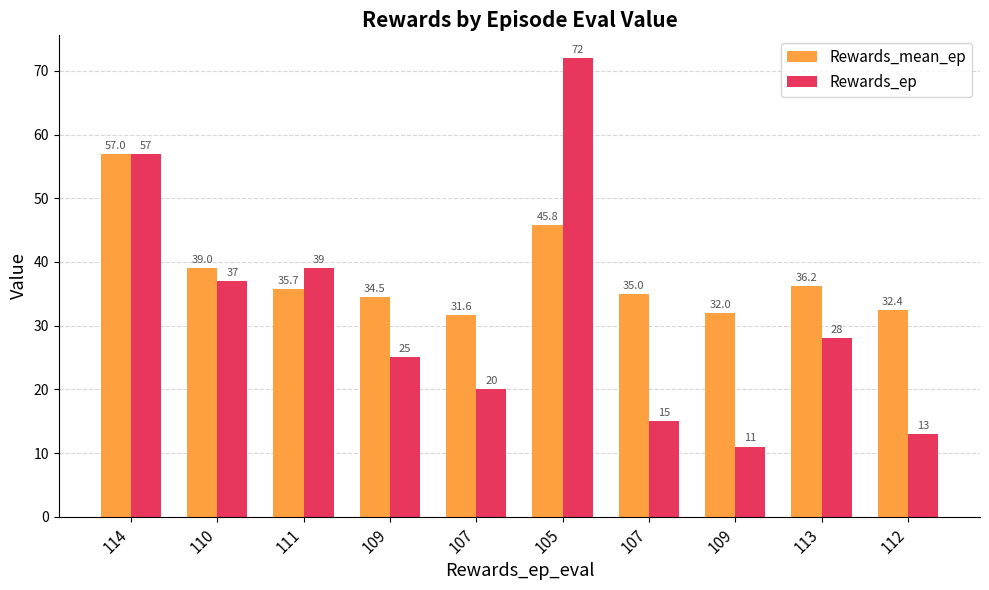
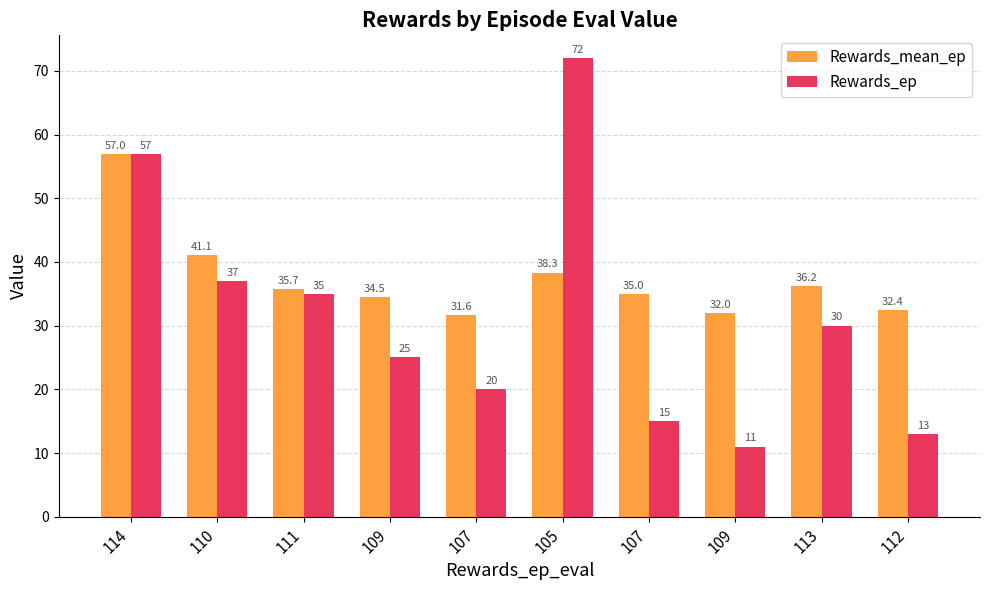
  {
    "Rewards_mean_ep": {
      "114": 57.0,
-     "110": 39.0,
+     "110": 41.1,
      "111": 35.7,
-     "105": 45.8,
+     "105": 38.3,
      "113": 36.2,
      "112": 32.4
    },
    "Rewards_ep": {
      "114": 57,
      "110": 37,
-     "111": 39,
+     "111": 35,
      "105": 72,
-     "113": 28,
+     "113": 30,
      "112": 13
    }
  }
